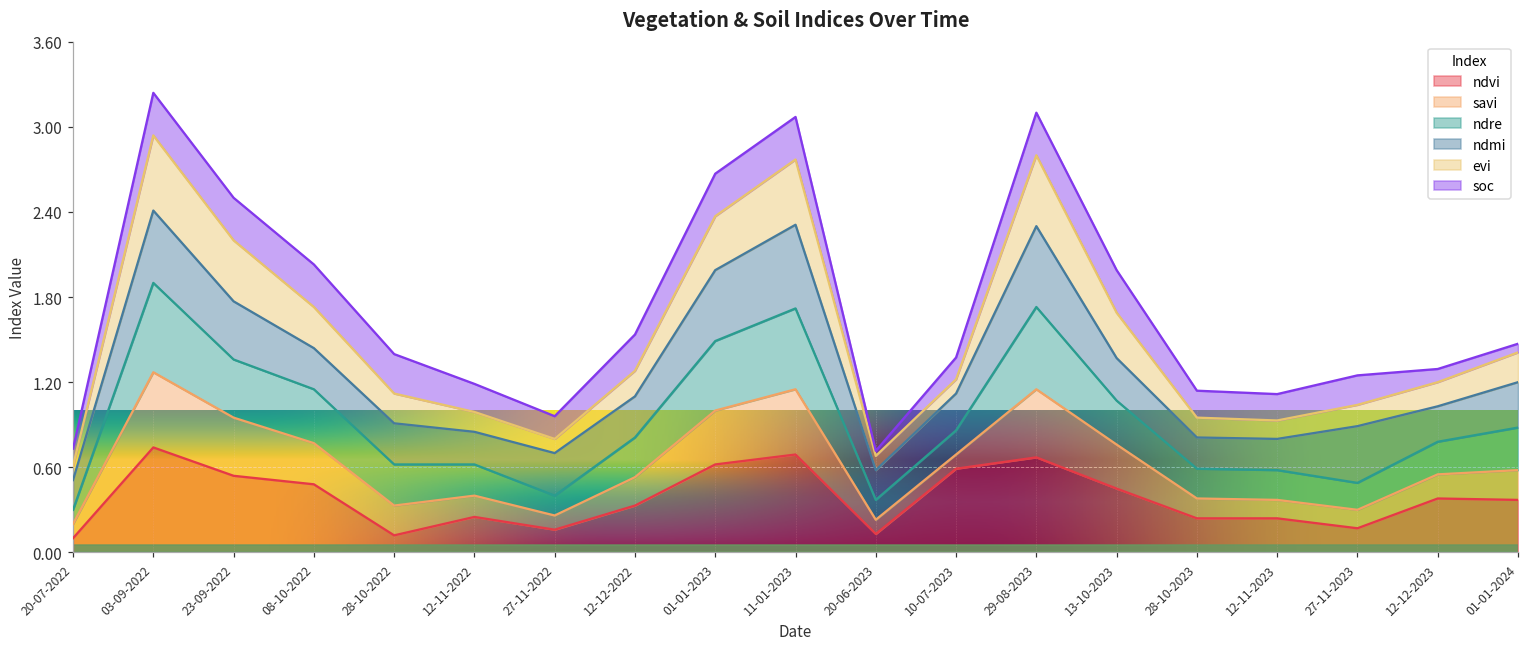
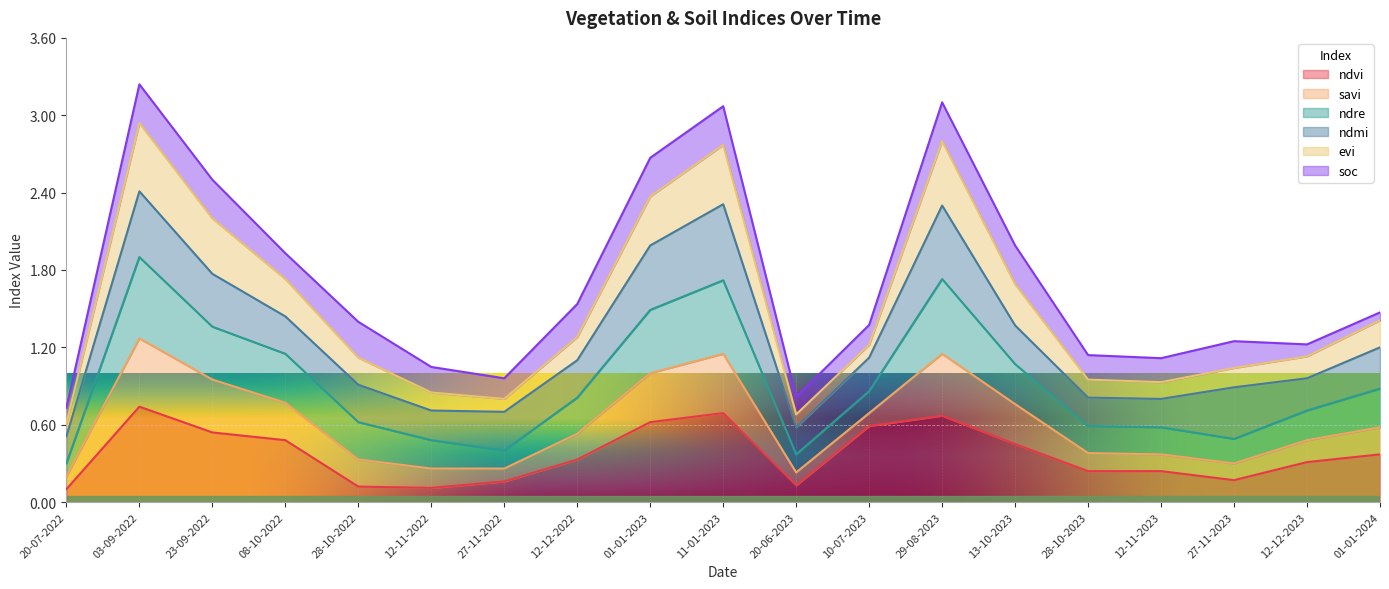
  {
    "ndvi": {
      "20-07-2022": 0.10,
      "03-09-2022": 0.74,
      "23-09-2022": 0.54,
      "08-10-2022": 0.48,
      "28-10-2022": 0.12,
-     "12-11-2022": 0.25,
+     "12-11-2022": 0.11,
      "27-11-2022": 0.16,
      "12-12-2022": 0.33,
      "01-01-2023": 0.62,
      "11-01-2023": 0.69,
      "20-06-2023": 0.13,
      "10-07-2023": 0.59,
      "29-08-2023": 0.67,
      "13-10-2023": 0.45,
      "28-10-2023": 0.24,
      "12-11-2023": 0.24,
      "27-11-2023": 0.17,
-     "12-12-2023": 0.38,
+     "12-12-2023": 0.31,
      "01-01-2024": 0.37
    },
    "soc": {
      "20-07-2022": 0.12,
      "03-09-2022": 0.30,
      "23-09-2022": 0.30,
-     "08-10-2022": 0.3,
+     "08-10-2022": 0.2,
      "28-10-2022": 0.28,
      "12-11-2022": 0.20,
      "27-11-2022": 0.16,
      "12-12-2022": 0.26,
      "01-01-2023": 0.30,
      "11-01-2023": 0.30,
-     "20-06-2023": 0.04,
+     "20-06-2023": 0.14,
      "10-07-2023": 0.15,
      "29-08-2023": 0.30,
      "13-10-2023": 0.30,
      "28-10-2023": 0.19,
      "12-11-2023": 0.19,
      "27-11-2023": 0.21,
      "12-12-2023": 0.09,
      "01-01-2024": 0.06
    }
  }
